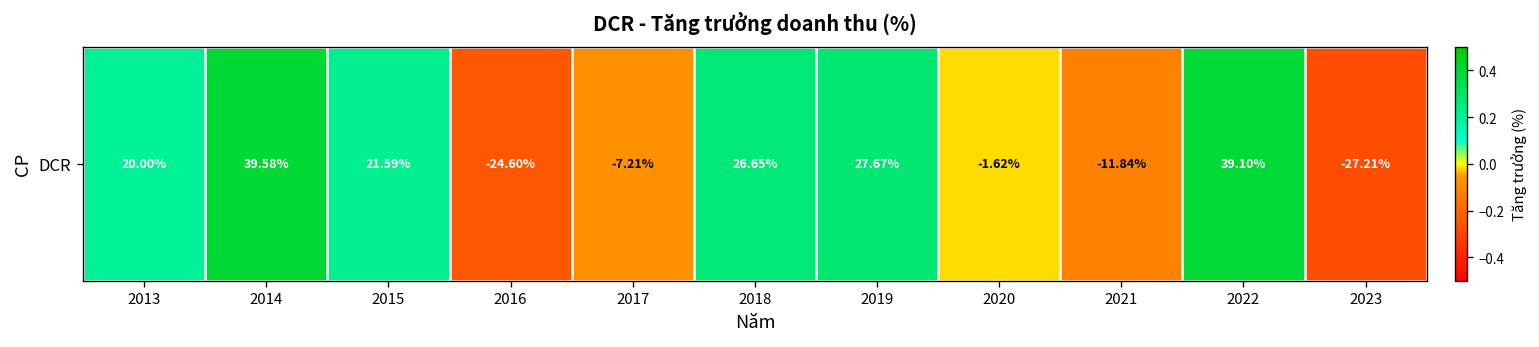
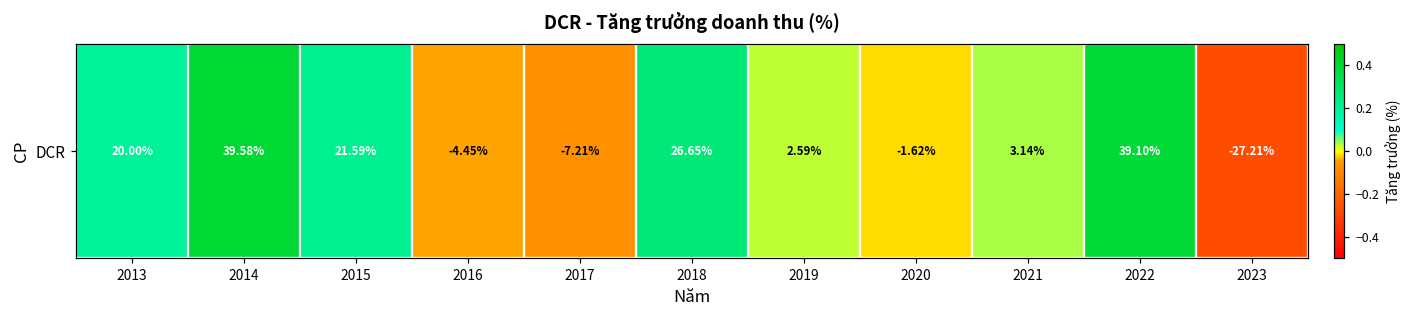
  {
    "DCR": {
      "2013": "20.00%",
      "2014": "39.58%",
      "2015": "21.59%",
-     "2016": "-24.60%",
+     "2016": "-4.45%",
      "2017": "-7.21%",
      "2018": "26.65%",
-     "2019": "27.67%",
+     "2019": "2.59%",
      "2020": "-1.62%",
-     "2021": "-11.84%",
+     "2021": "3.14%",
      "2022": "39.10%",
      "2023": "-27.21%"
    }
  }
